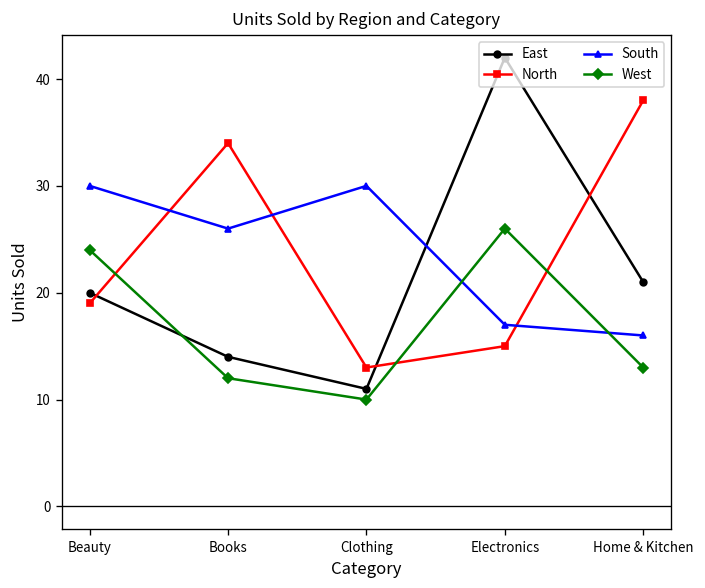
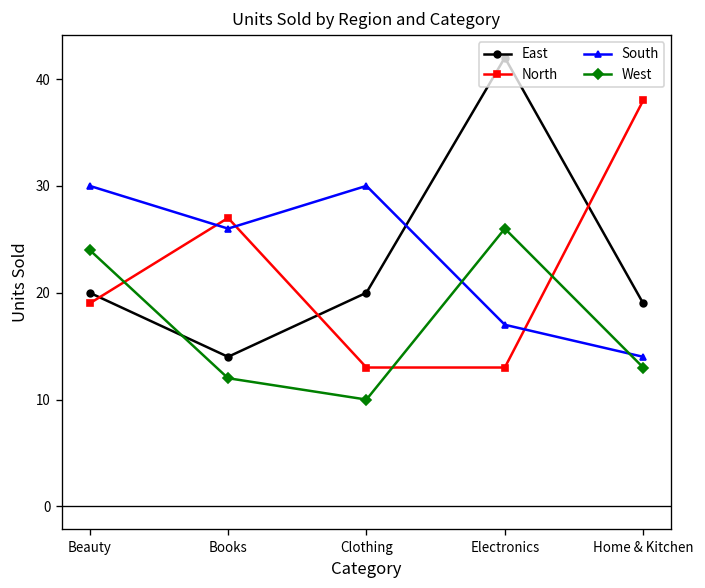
  {
    "East": {
      "Beauty": 20,
      "Books": 14,
-     "Clothing": 11,
-     "Home & Kitchen": 21
+     "Clothing": 20,
+     "Home & Kitchen": 19
    },
    "North": {
      "Beauty": 19,
-     "Books": 34,
+     "Books": 27,
      "Clothing": 13,
-     "Electronics": 15,
+     "Electronics": 13,
      "Home & Kitchen": 38
    },
    "South": {
      "Beauty": 30,
      "Books": 26,
      "Clothing": 30,
      "Electronics": 17,
-     "Home & Kitchen": 16
+     "Home & Kitchen": 14
    },
    "West": {
      "Beauty": 24,
      "Books": 12,
      "Clothing": 10,
      "Electronics": 26,
      "Home & Kitchen": 13
    }
  }
